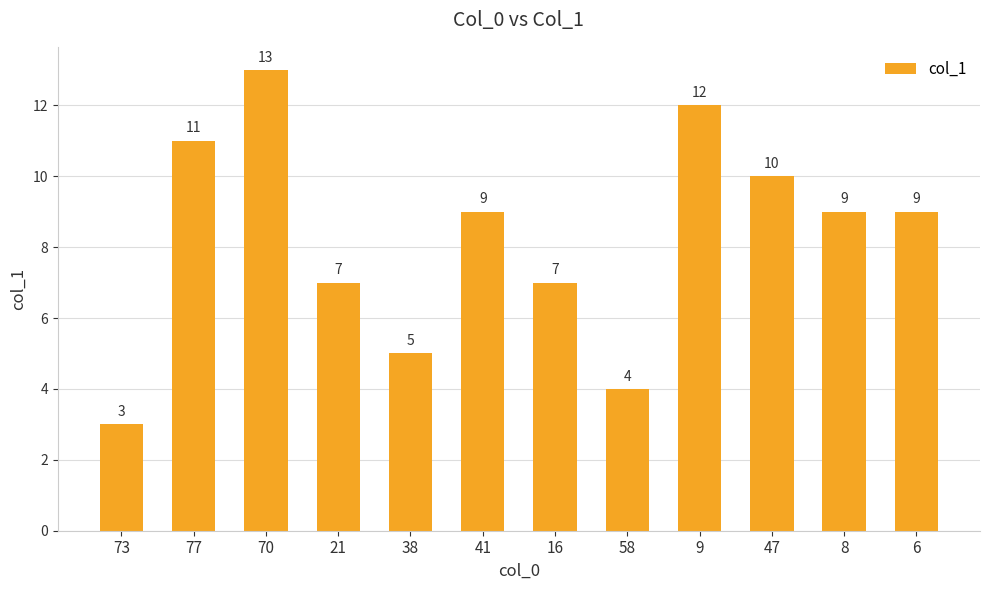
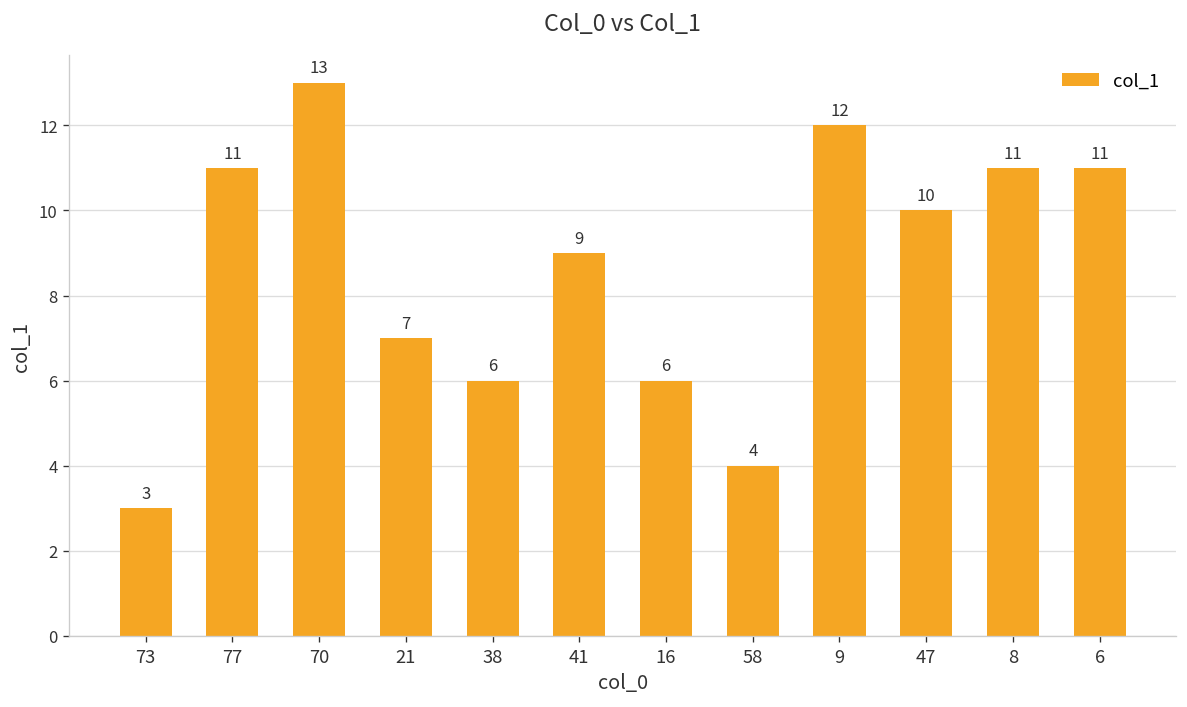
  {
    "73": 3,
    "77": 11,
    "70": 13,
    "21": 7,
-   "38": 5,
+   "38": 6,
    "41": 9,
-   "16": 7,
+   "16": 6,
    "58": 4,
    "9": 12,
    "47": 10,
-   "8": 9,
-   "6": 9
+   "8": 11,
+   "6": 11
  }
